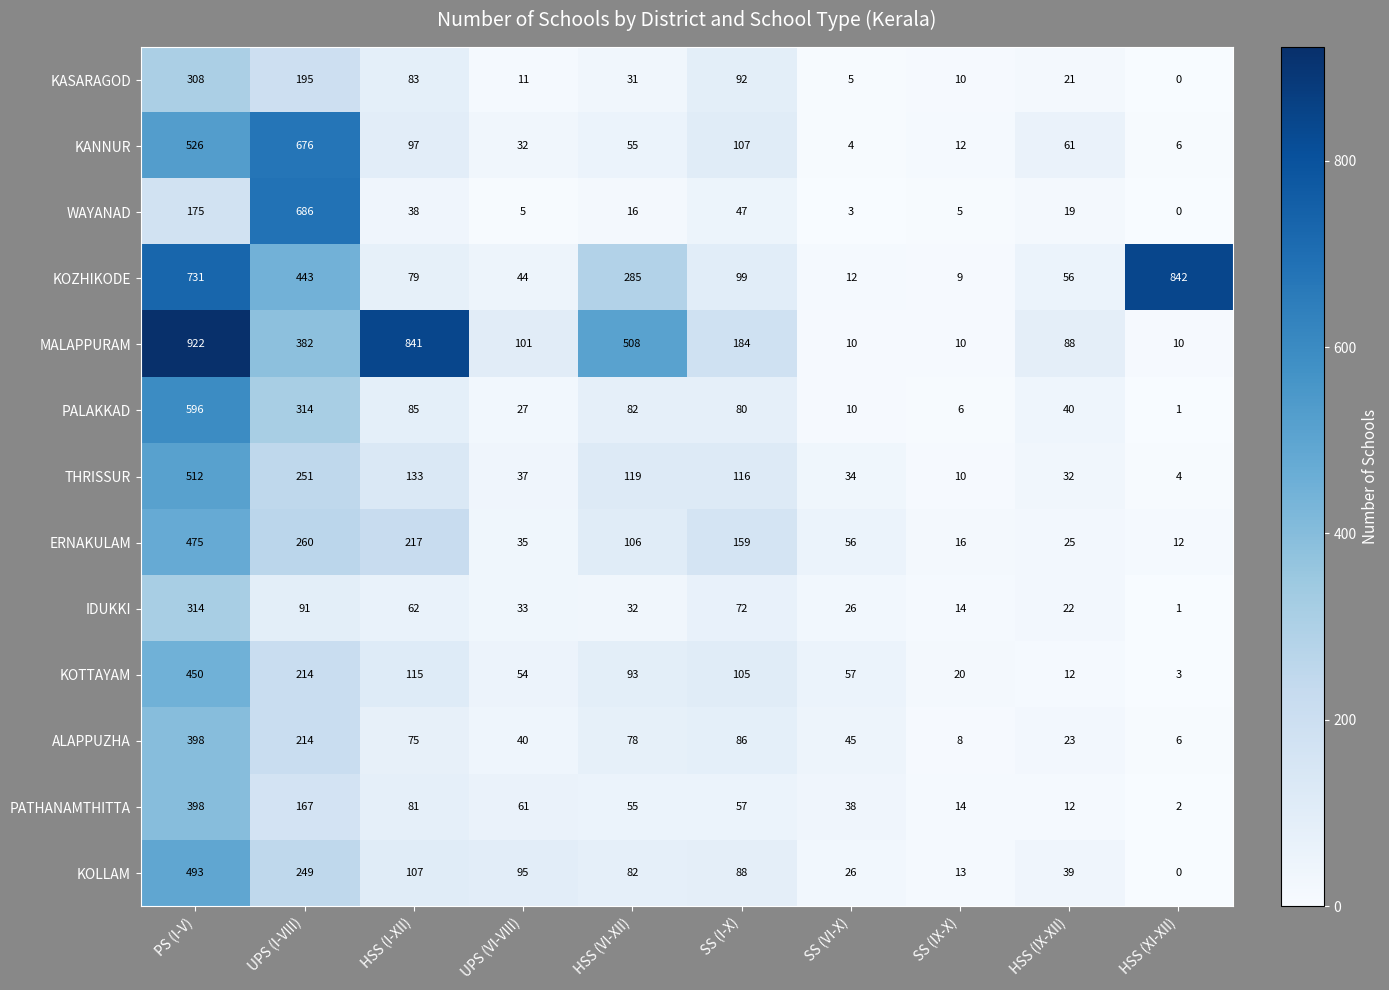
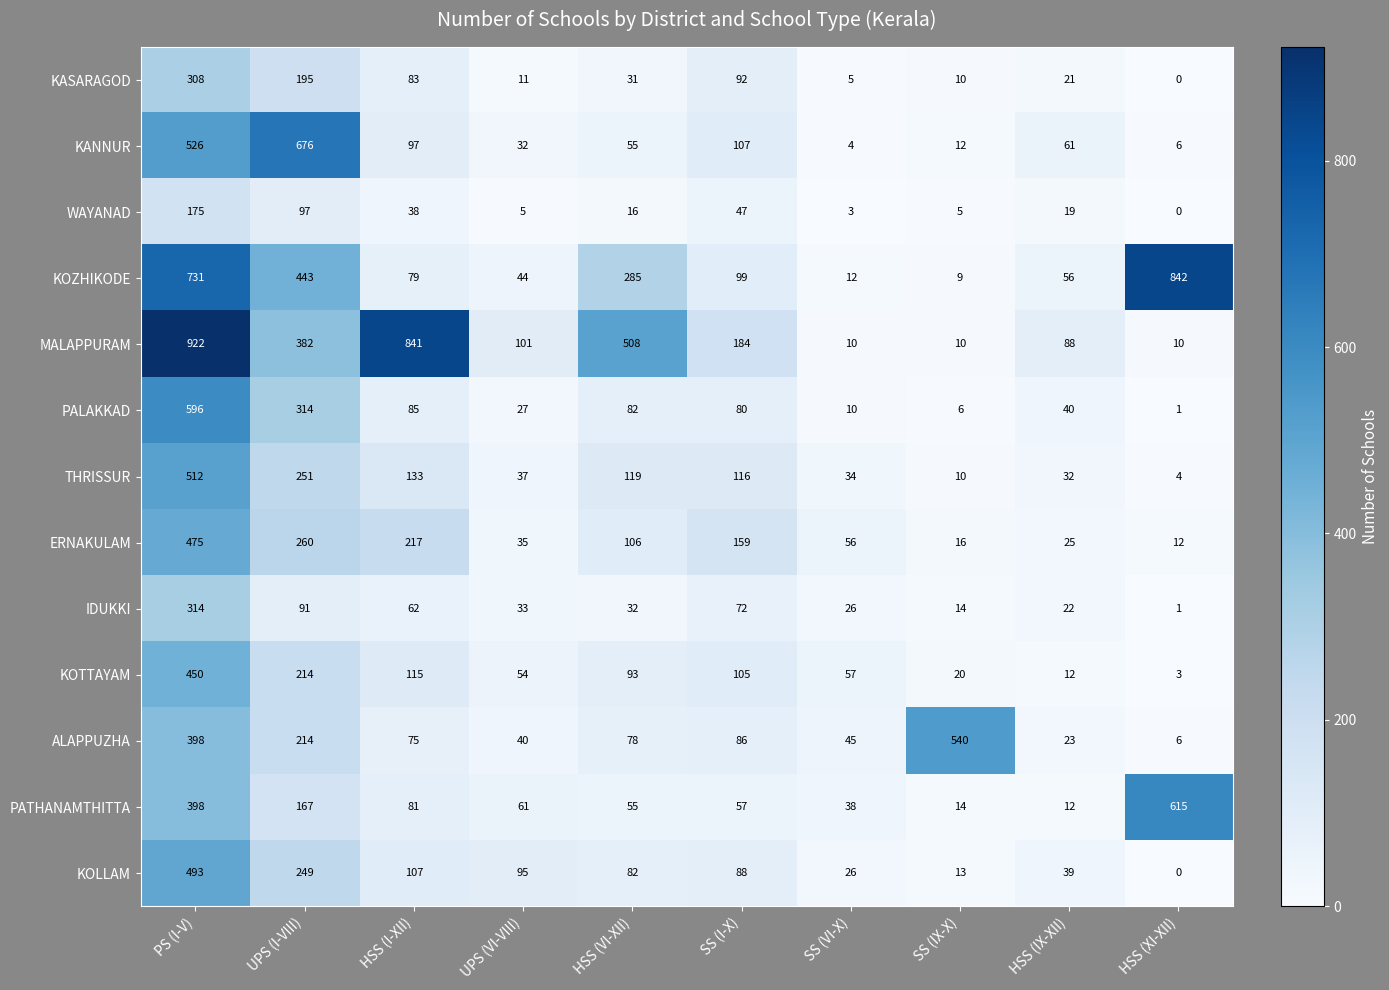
  {
    "KASARAGOD": {
      "PS (I-V)": 308,
      "UPS (I-VIII)": 195,
      "HSS (I-XII)": 83,
      "UPS (VI-VIII)": 11,
      "HSS (VI-XII)": 31,
      "SS (I-X)": 92,
      "SS (VI-X)": 5,
      "SS (IX-X)": 10,
      "HSS (IX-XII)": 21,
      "HSS (XI-XII)": 0
    },
    "KANNUR": {
      "PS (I-V)": 526,
      "UPS (I-VIII)": 676,
      "HSS (I-XII)": 97,
      "UPS (VI-VIII)": 32,
      "HSS (VI-XII)": 55,
      "SS (I-X)": 107,
      "SS (VI-X)": 4,
      "SS (IX-X)": 12,
      "HSS (IX-XII)": 61,
      "HSS (XI-XII)": 6
    },
    "WAYANAD": {
      "PS (I-V)": 175,
-     "UPS (I-VIII)": 686,
+     "UPS (I-VIII)": 97,
      "HSS (I-XII)": 38,
      "UPS (VI-VIII)": 5,
      "HSS (VI-XII)": 16,
      "SS (I-X)": 47,
      "SS (VI-X)": 3,
      "SS (IX-X)": 5,
      "HSS (IX-XII)": 19,
      "HSS (XI-XII)": 0
    },
    "KOZHIKODE": {
      "PS (I-V)": 731,
      "UPS (I-VIII)": 443,
      "HSS (I-XII)": 79,
      "UPS (VI-VIII)": 44,
      "HSS (VI-XII)": 285,
      "SS (I-X)": 99,
      "SS (VI-X)": 12,
      "SS (IX-X)": 9,
      "HSS (IX-XII)": 56,
      "HSS (XI-XII)": 842
    },
    "MALAPPURAM": {
      "PS (I-V)": 922,
      "UPS (I-VIII)": 382,
      "HSS (I-XII)": 841,
      "UPS (VI-VIII)": 101,
      "HSS (VI-XII)": 508,
      "SS (I-X)": 184,
      "SS (VI-X)": 10,
      "SS (IX-X)": 10,
      "HSS (IX-XII)": 88,
      "HSS (XI-XII)": 10
    },
    "PALAKKAD": {
      "PS (I-V)": 596,
      "UPS (I-VIII)": 314,
      "HSS (I-XII)": 85,
      "UPS (VI-VIII)": 27,
      "HSS (VI-XII)": 82,
      "SS (I-X)": 80,
      "SS (VI-X)": 10,
      "SS (IX-X)": 6,
      "HSS (IX-XII)": 40,
      "HSS (XI-XII)": 1
    },
    "THRISSUR": {
      "PS (I-V)": 512,
      "UPS (I-VIII)": 251,
      "HSS (I-XII)": 133,
      "UPS (VI-VIII)": 37,
      "HSS (VI-XII)": 119,
      "SS (I-X)": 116,
      "SS (VI-X)": 34,
      "SS (IX-X)": 10,
      "HSS (IX-XII)": 32,
      "HSS (XI-XII)": 4
    },
    "ERNAKULAM": {
      "PS (I-V)": 475,
      "UPS (I-VIII)": 260,
      "HSS (I-XII)": 217,
      "UPS (VI-VIII)": 35,
      "HSS (VI-XII)": 106,
      "SS (I-X)": 159,
      "SS (VI-X)": 56,
      "SS (IX-X)": 16,
      "HSS (IX-XII)": 25,
      "HSS (XI-XII)": 12
    },
    "IDUKKI": {
      "PS (I-V)": 314,
      "UPS (I-VIII)": 91,
      "HSS (I-XII)": 62,
      "UPS (VI-VIII)": 33,
      "HSS (VI-XII)": 32,
      "SS (I-X)": 72,
      "SS (VI-X)": 26,
      "SS (IX-X)": 14,
      "HSS (IX-XII)": 22,
      "HSS (XI-XII)": 1
    },
    "KOTTAYAM": {
      "PS (I-V)": 450,
      "UPS (I-VIII)": 214,
      "HSS (I-XII)": 115,
      "UPS (VI-VIII)": 54,
      "HSS (VI-XII)": 93,
      "SS (I-X)": 105,
      "SS (VI-X)": 57,
      "SS (IX-X)": 20,
      "HSS (IX-XII)": 12,
      "HSS (XI-XII)": 3
    },
    "ALAPPUZHA": {
      "PS (I-V)": 398,
      "UPS (I-VIII)": 214,
      "HSS (I-XII)": 75,
      "UPS (VI-VIII)": 40,
      "HSS (VI-XII)": 78,
      "SS (I-X)": 86,
      "SS (VI-X)": 45,
-     "SS (IX-X)": 8,
+     "SS (IX-X)": 540,
      "HSS (IX-XII)": 23,
      "HSS (XI-XII)": 6
    },
    "PATHANAMTHITTA": {
      "PS (I-V)": 398,
      "UPS (I-VIII)": 167,
      "HSS (I-XII)": 81,
      "UPS (VI-VIII)": 61,
      "HSS (VI-XII)": 55,
      "SS (I-X)": 57,
      "SS (VI-X)": 38,
      "SS (IX-X)": 14,
      "HSS (IX-XII)": 12,
-     "HSS (XI-XII)": 2
+     "HSS (XI-XII)": 615
    },
    "KOLLAM": {
      "PS (I-V)": 493,
      "UPS (I-VIII)": 249,
      "HSS (I-XII)": 107,
      "UPS (VI-VIII)": 95,
      "HSS (VI-XII)": 82,
      "SS (I-X)": 88,
      "SS (VI-X)": 26,
      "SS (IX-X)": 13,
      "HSS (IX-XII)": 39,
      "HSS (XI-XII)": 0
    }
  }
